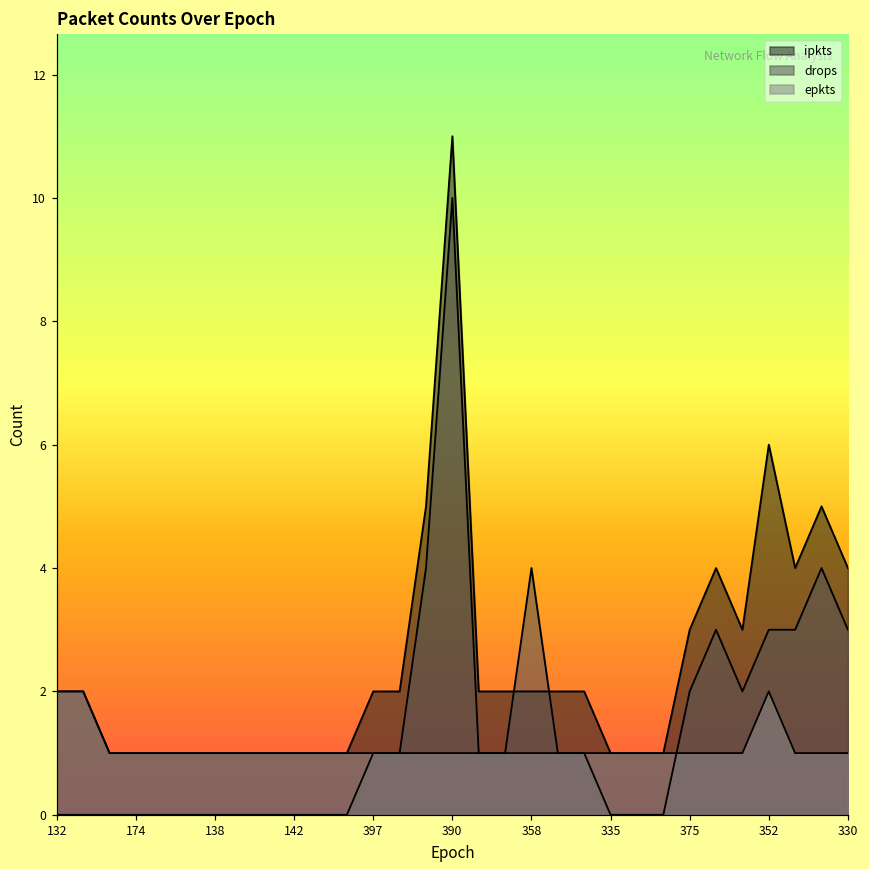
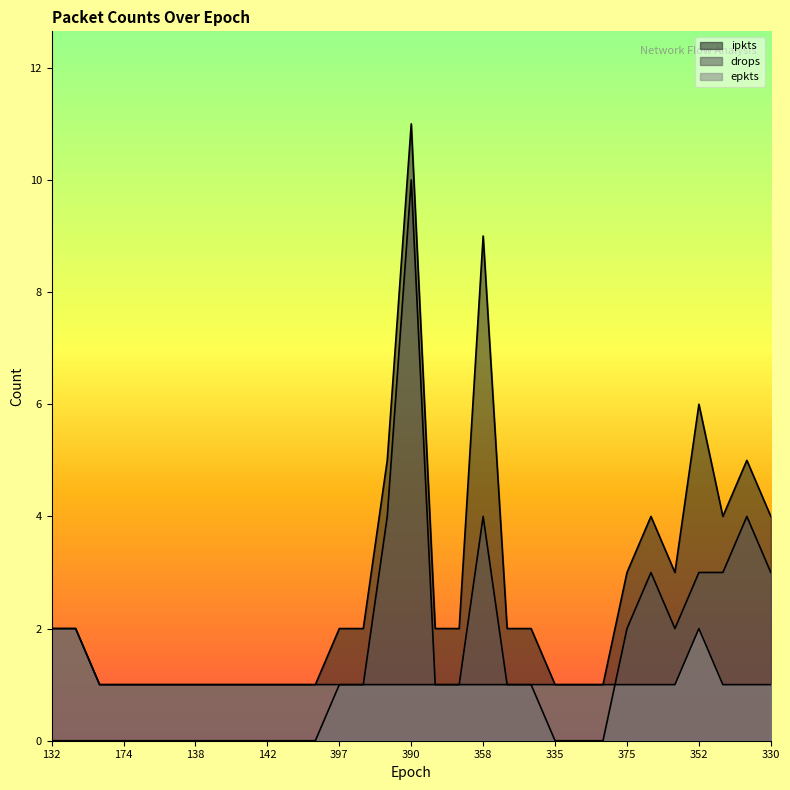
  {
    "ipkts": {
      "397": 2,
      "390": 11,
-     "358": 2,
+     "358": 9,
      "375": 3,
      "352": 6,
      "330": 4
    },
    "drops": {
      "132": 0,
      "174": 0,
      "138": 0,
      "142": 0,
      "390": 10,
      "358": 4,
      "335": 0,
      "375": 2,
      "352": 3,
      "330": 3
    },
    "epkts": {
      "390": 1,
      "358": 1,
      "375": 1,
      "352": 2,
      "330": 1
    }
  }
